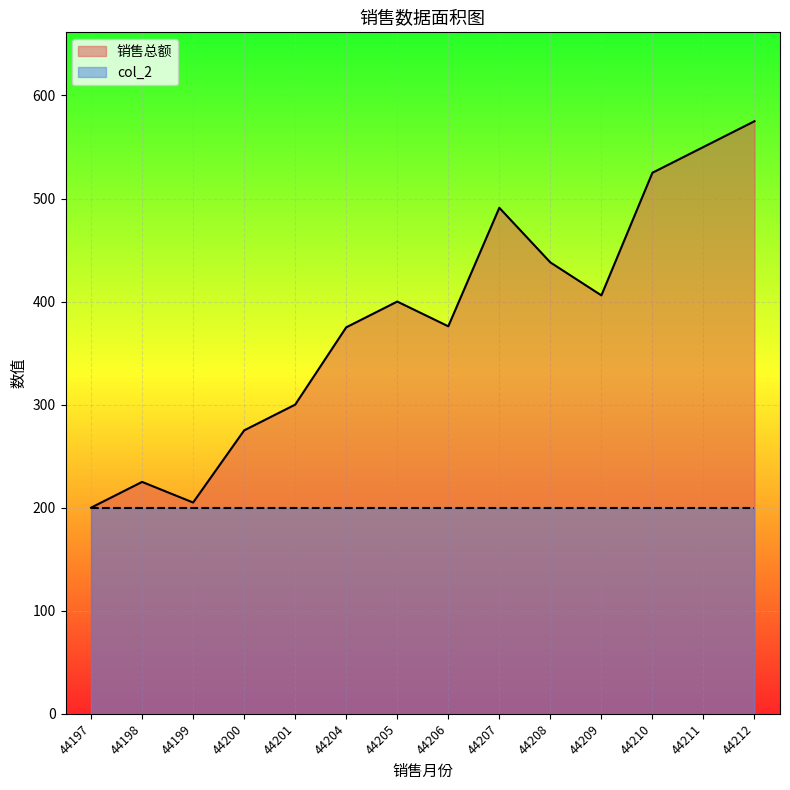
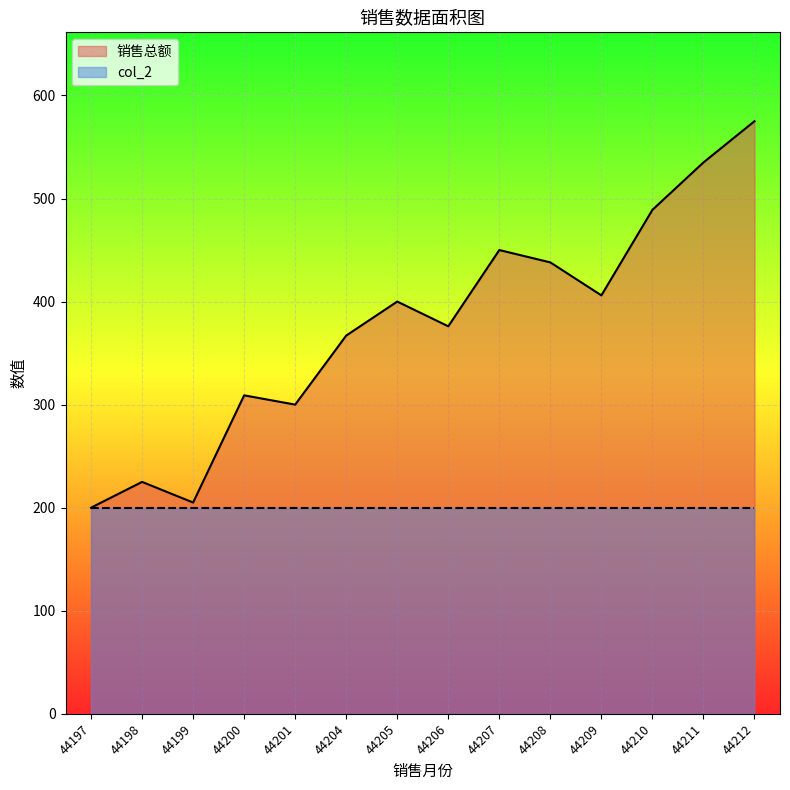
  {
    "销售总额": {
      "44198": 225,
      "44199": 205,
-     "44200": 275,
+     "44200": 309,
      "44201": 300,
-     "44204": 375,
+     "44204": 367,
      "44205": 400,
      "44206": 376,
-     "44207": 491,
+     "44207": 450,
      "44208": 438,
      "44209": 406,
-     "44210": 525,
-     "44211": 550,
+     "44210": 489,
+     "44211": 535,
      "44212": 575
    },
    "col_2": {
      "44198": 200,
      "44199": 200,
      "44200": 200,
      "44201": 200,
      "44204": 200,
      "44205": 200,
      "44206": 200,
      "44207": 200,
      "44208": 200,
      "44209": 200,
      "44210": 200,
      "44211": 200,
      "44212": 200
    }
  }
